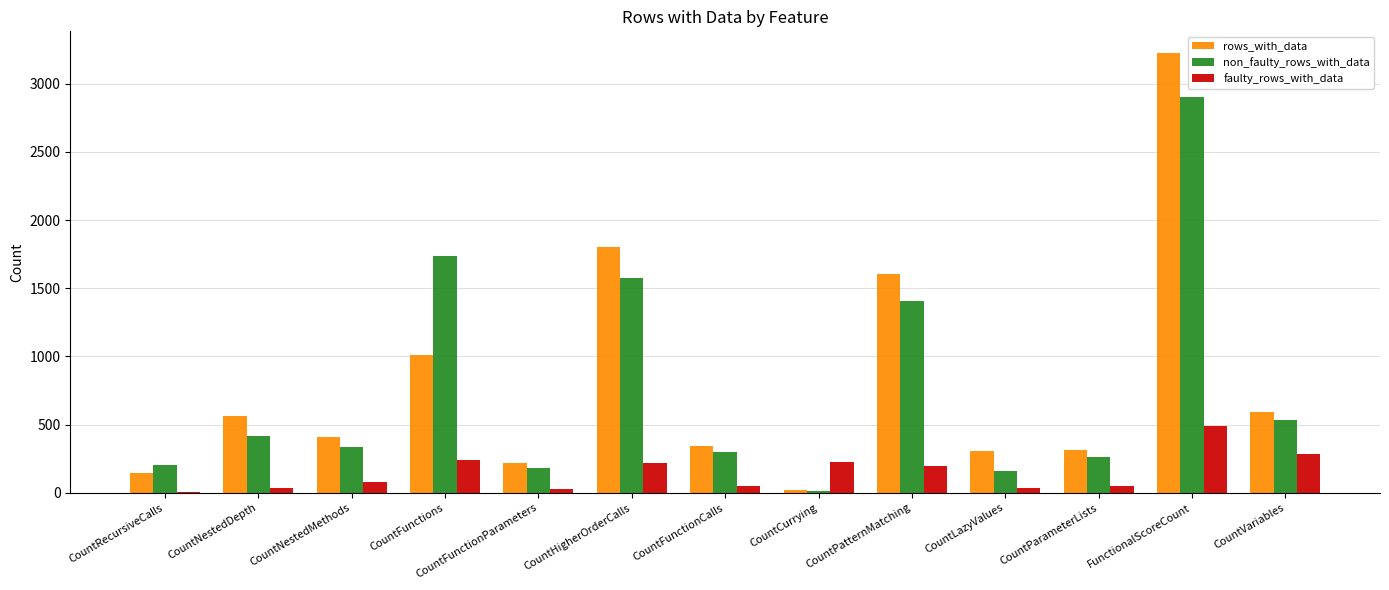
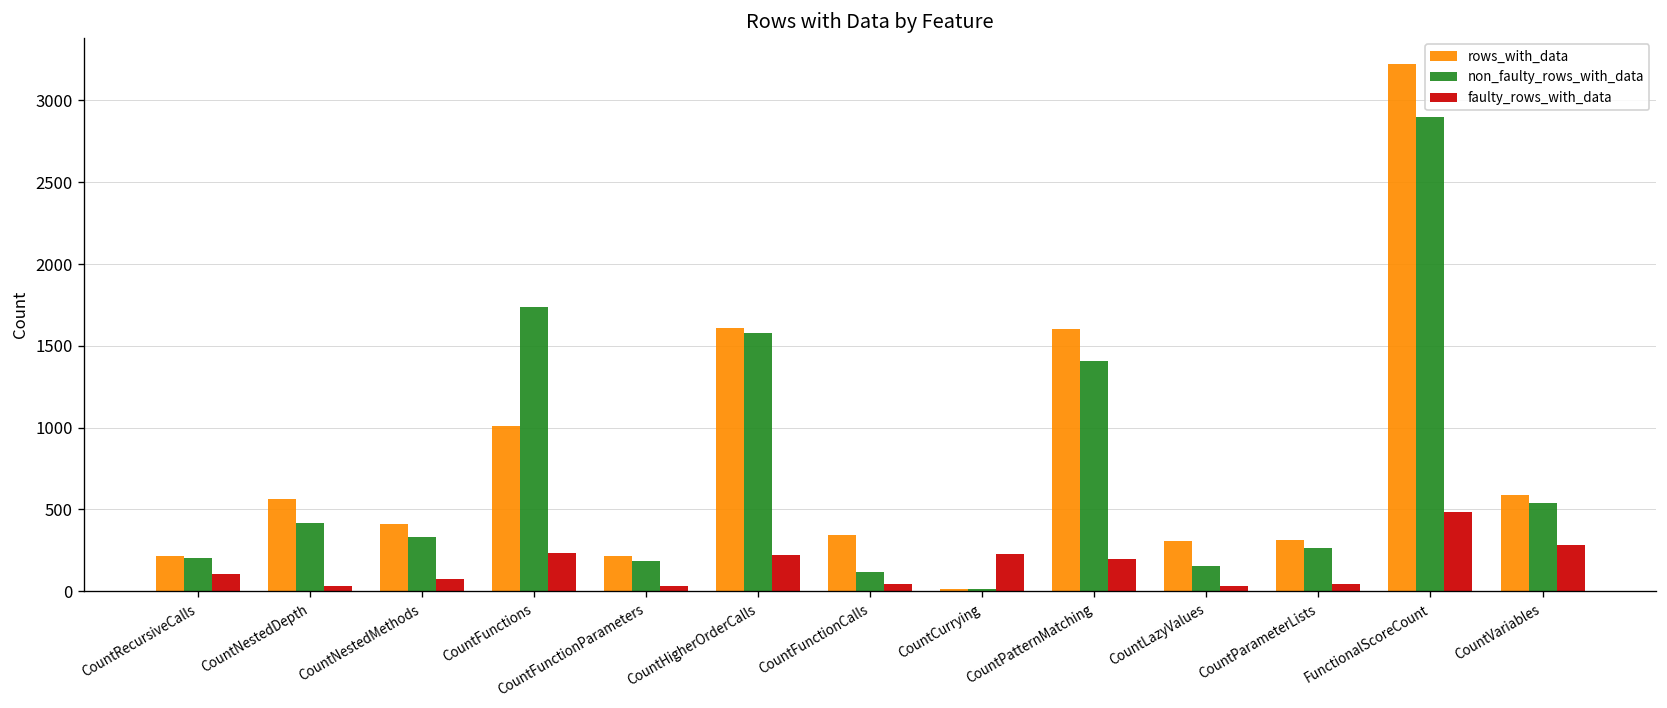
  {
    "rows_with_data": {
-     "CountRecursiveCalls": 150,
+     "CountRecursiveCalls": 210,
      "CountNestedDepth": 570,
      "CountNestedMethods": 410,
      "CountFunctions": 1010,
      "CountFunctionParameters": 220,
-     "CountHigherOrderCalls": 1800,
+     "CountHigherOrderCalls": 1610,
      "CountFunctionCalls": 340,
      "CountPatternMatching": 1610,
      "CountLazyValues": 310,
      "CountParameterLists": 310,
      "FunctionalScoreCount": 3220,
      "CountVariables": 590
    },
    "non_faulty_rows_with_data": {
      "CountRecursiveCalls": 210,
      "CountNestedDepth": 420,
      "CountNestedMethods": 330,
      "CountFunctions": 1740,
      "CountFunctionParameters": 190,
      "CountHigherOrderCalls": 1580,
-     "CountFunctionCalls": 300,
+     "CountFunctionCalls": 120,
      "CountPatternMatching": 1410,
      "CountLazyValues": 160,
      "CountParameterLists": 270,
      "FunctionalScoreCount": 2900,
      "CountVariables": 540
    },
    "faulty_rows_with_data": {
-     "CountRecursiveCalls": 10,
+     "CountRecursiveCalls": 110,
      "CountNestedDepth": 30,
      "CountNestedMethods": 80,
      "CountFunctions": 240,
      "CountFunctionParameters": 30,
      "CountHigherOrderCalls": 220,
      "CountFunctionCalls": 50,
      "CountCurrying": 230,
      "CountPatternMatching": 200,
      "CountLazyValues": 30,
      "CountParameterLists": 50,
      "FunctionalScoreCount": 490,
      "CountVariables": 290
    }
  }
